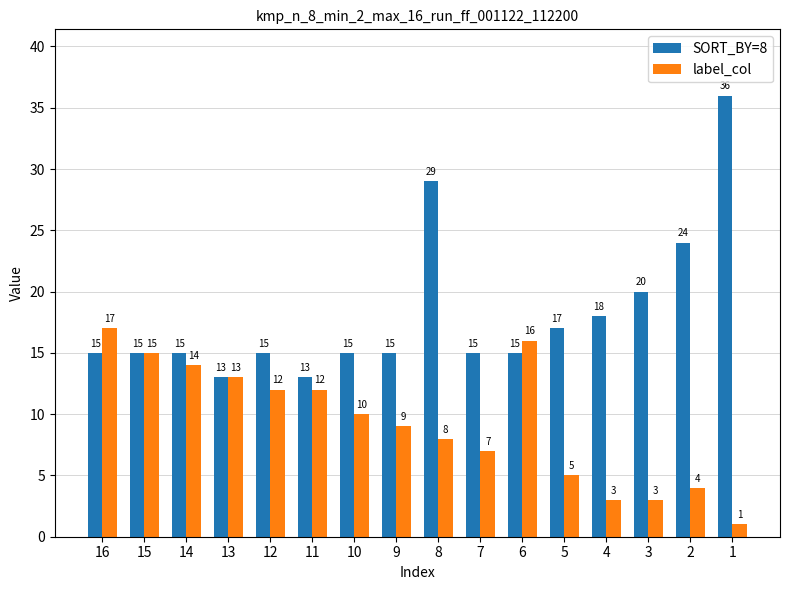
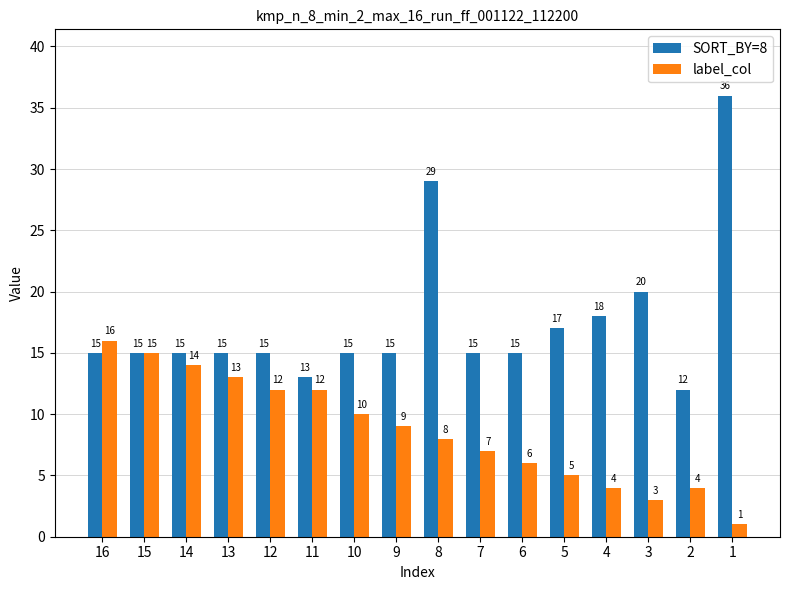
  {
    "SORT_BY=8": {
      "16": 15,
      "15": 15,
      "14": 15,
-     "13": 13,
+     "13": 15,
      "12": 15,
      "11": 13,
      "10": 15,
      "9": 15,
      "8": 29,
      "7": 15,
      "6": 15,
      "5": 17,
      "4": 18,
      "3": 20,
-     "2": 24
+     "2": 12
    },
    "label_col": {
-     "16": 17,
+     "16": 16,
      "15": 15,
      "14": 14,
      "13": 13,
      "12": 12,
      "11": 12,
      "10": 10,
      "9": 9,
      "8": 8,
      "7": 7,
-     "6": 16,
+     "6": 6,
      "5": 5,
-     "4": 3,
+     "4": 4,
      "3": 3,
      "2": 4,
      "1": 1
    }
  }
